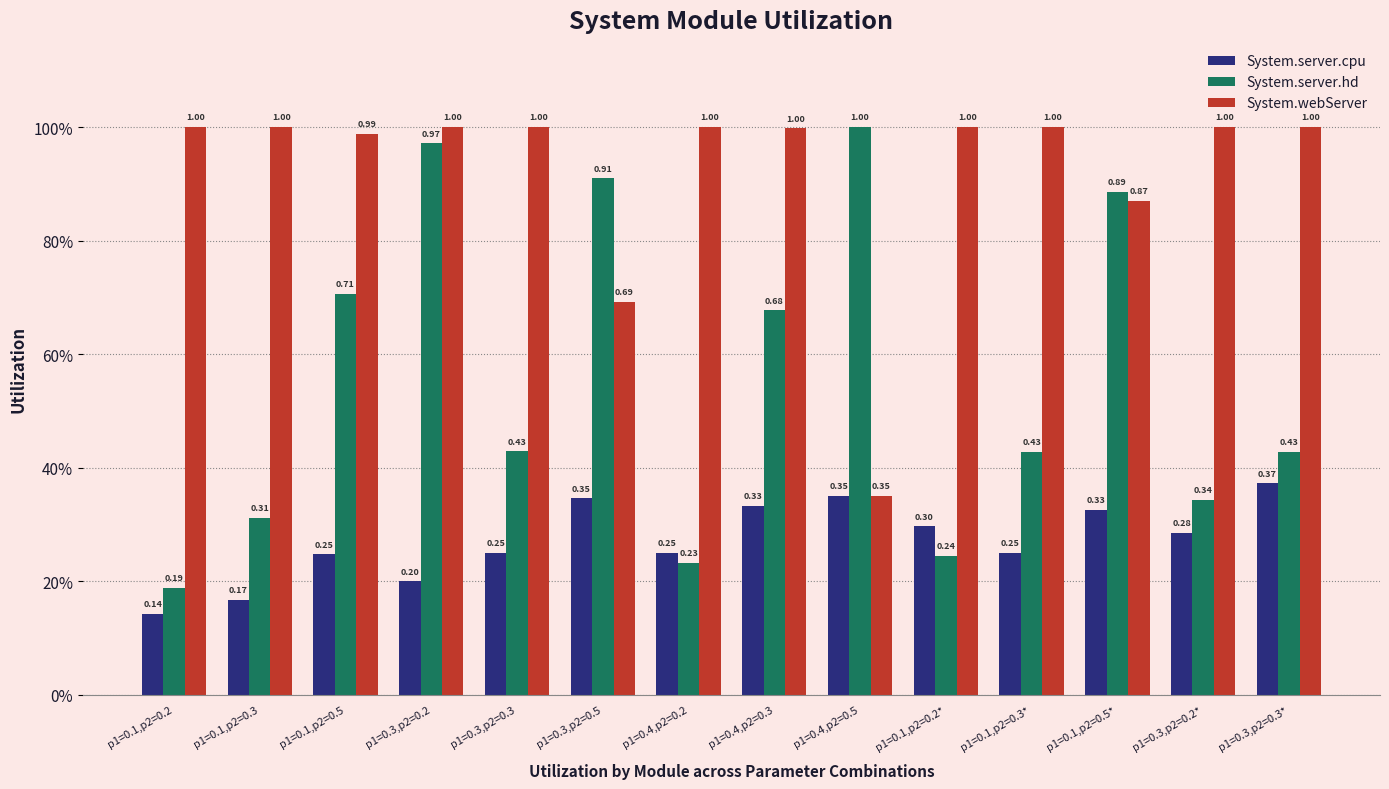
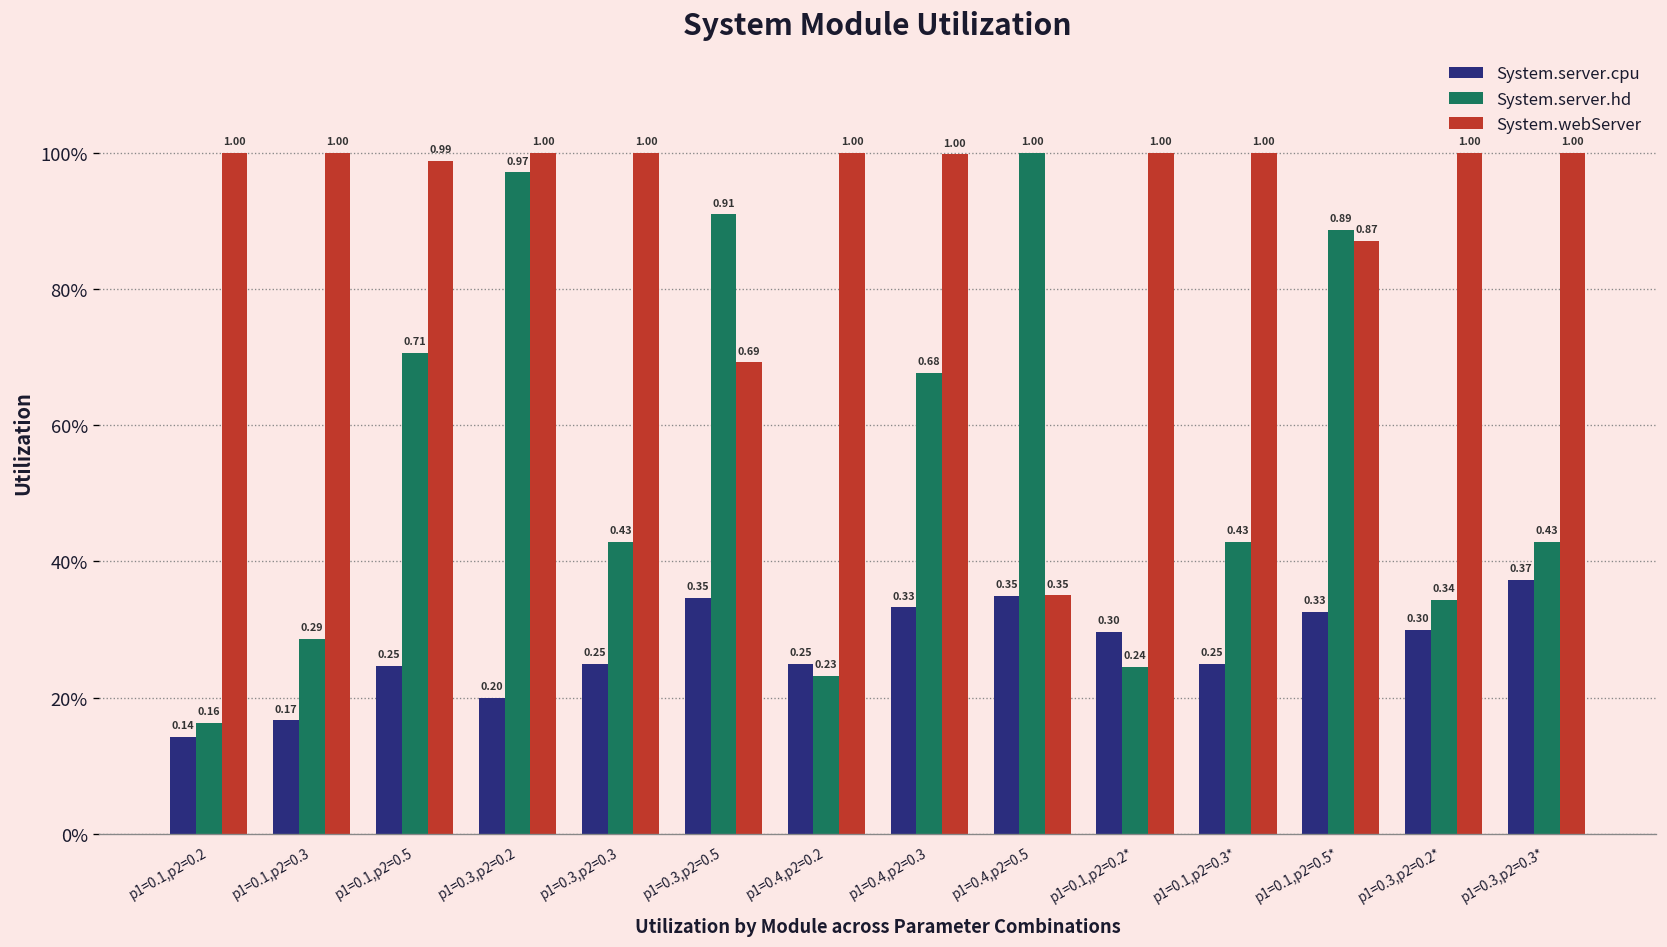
  {
    "System.server.cpu": {
      "p1=0.1,p2=0.2": 0.14,
      "p1=0.1,p2=0.3": 0.17,
      "p1=0.1,p2=0.5": 0.25,
      "p1=0.3,p2=0.2": 0.20,
      "p1=0.3,p2=0.3": 0.25,
      "p1=0.3,p2=0.5": 0.35,
      "p1=0.4,p2=0.2": 0.25,
      "p1=0.4,p2=0.3": 0.33,
      "p1=0.4,p2=0.5": 0.35,
      "p1=0.1,p2=0.2*": 0.30,
      "p1=0.1,p2=0.3*": 0.25,
      "p1=0.1,p2=0.5*": 0.33,
-     "p1=0.3,p2=0.2*": 0.28,
+     "p1=0.3,p2=0.2*": 0.30,
      "p1=0.3,p2=0.3*": 0.37
    },
    "System.server.hd": {
-     "p1=0.1,p2=0.2": 0.19,
-     "p1=0.1,p2=0.3": 0.31,
+     "p1=0.1,p2=0.2": 0.16,
+     "p1=0.1,p2=0.3": 0.29,
      "p1=0.1,p2=0.5": 0.71,
      "p1=0.3,p2=0.2": 0.97,
      "p1=0.3,p2=0.3": 0.43,
      "p1=0.3,p2=0.5": 0.91,
      "p1=0.4,p2=0.2": 0.23,
      "p1=0.4,p2=0.3": 0.68,
      "p1=0.4,p2=0.5": 1.00,
      "p1=0.1,p2=0.2*": 0.24,
      "p1=0.1,p2=0.3*": 0.43,
      "p1=0.1,p2=0.5*": 0.89,
      "p1=0.3,p2=0.2*": 0.34,
      "p1=0.3,p2=0.3*": 0.43
    },
    "System.webServer": {
      "p1=0.1,p2=0.2": 1.00,
      "p1=0.1,p2=0.3": 1.00,
      "p1=0.1,p2=0.5": 0.99,
      "p1=0.3,p2=0.2": 1.00,
      "p1=0.3,p2=0.3": 1.00,
      "p1=0.3,p2=0.5": 0.69,
      "p1=0.4,p2=0.2": 1.00,
      "p1=0.4,p2=0.3": 1.00,
      "p1=0.4,p2=0.5": 0.35,
      "p1=0.1,p2=0.2*": 1.00,
      "p1=0.1,p2=0.3*": 1.00,
      "p1=0.1,p2=0.5*": 0.87,
      "p1=0.3,p2=0.2*": 1.00,
      "p1=0.3,p2=0.3*": 1.00
    }
  }
